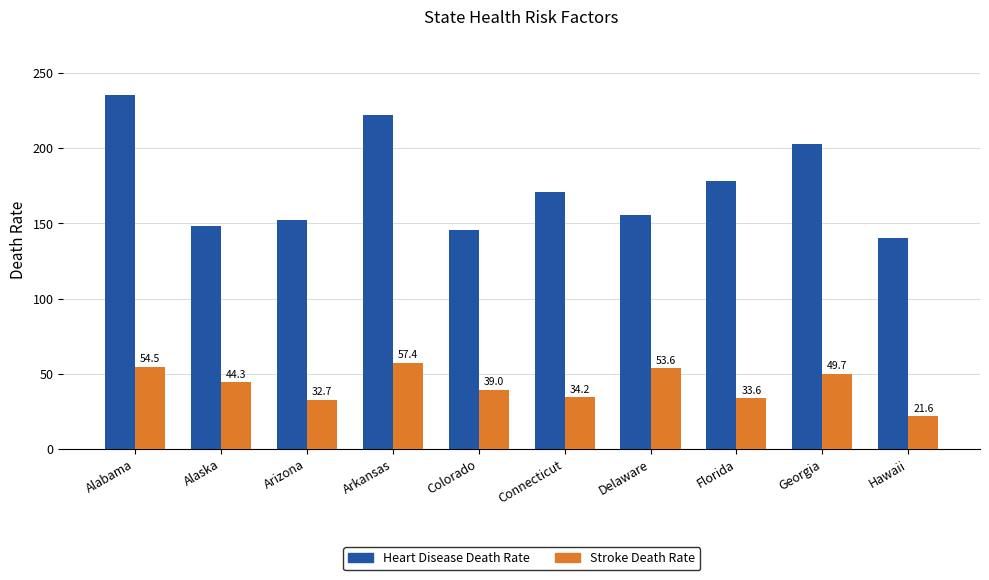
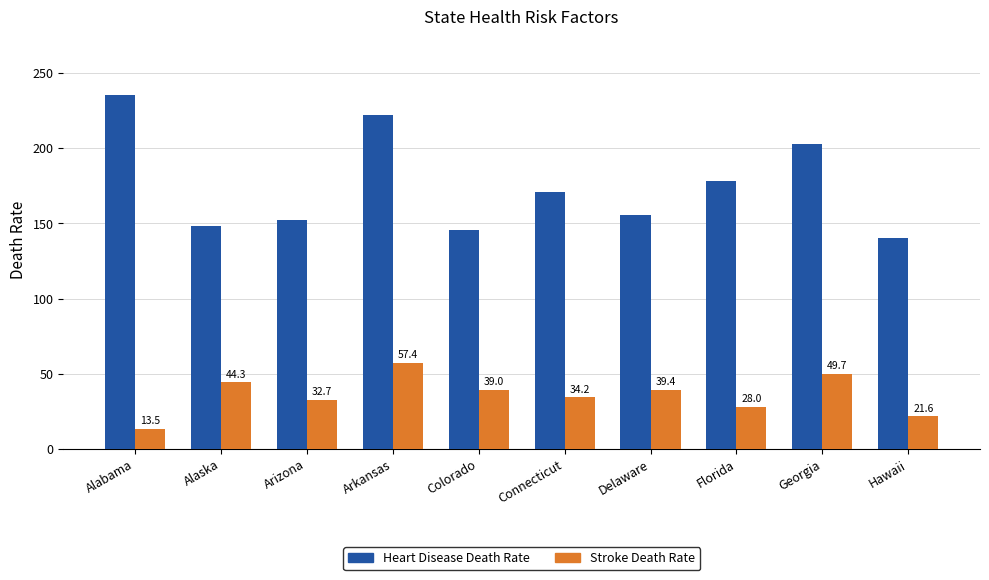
  {
    "Heart Disease Death Rate": {
      "Alabama": 236,
      "Alaska": 148,
      "Arizona": 153,
      "Arkansas": 222,
      "Colorado": 145,
      "Connecticut": 171,
      "Delaware": 156,
      "Florida": 178,
      "Georgia": 203,
      "Hawaii": 140
    },
    "Stroke Death Rate": {
-     "Alabama": 54.5,
+     "Alabama": 13.5,
      "Alaska": 44.3,
      "Arizona": 32.7,
      "Arkansas": 57.4,
      "Colorado": 39.0,
      "Connecticut": 34.2,
-     "Delaware": 53.6,
-     "Florida": 33.6,
+     "Delaware": 39.4,
+     "Florida": 28.0,
      "Georgia": 49.7,
      "Hawaii": 21.6
    }
  }
